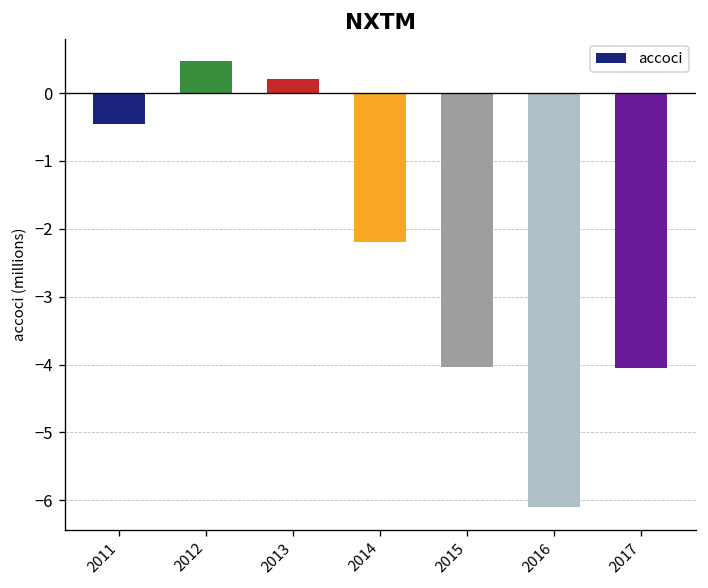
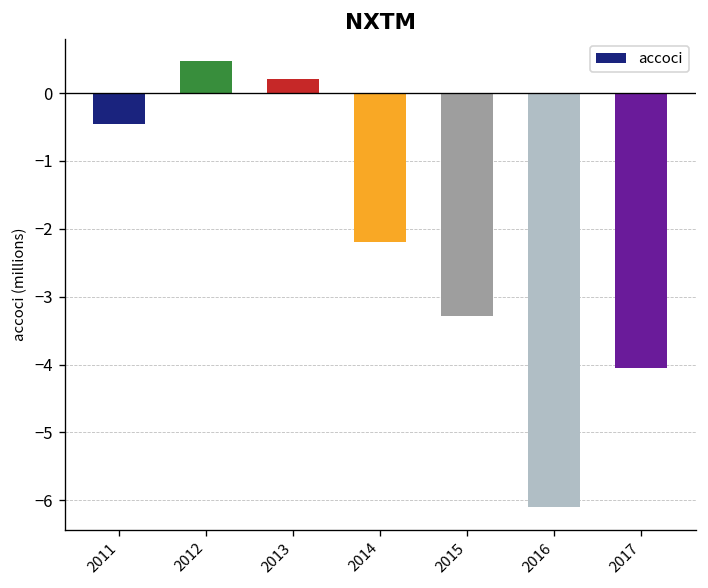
  {
    "2011": -0.5,
    "2012": 0.5,
    "2013": 0.2,
    "2014": -2.2,
-   "2015": -4.0,
+   "2015": -3.3,
    "2016": -6.1,
    "2017": -4.0
  }
